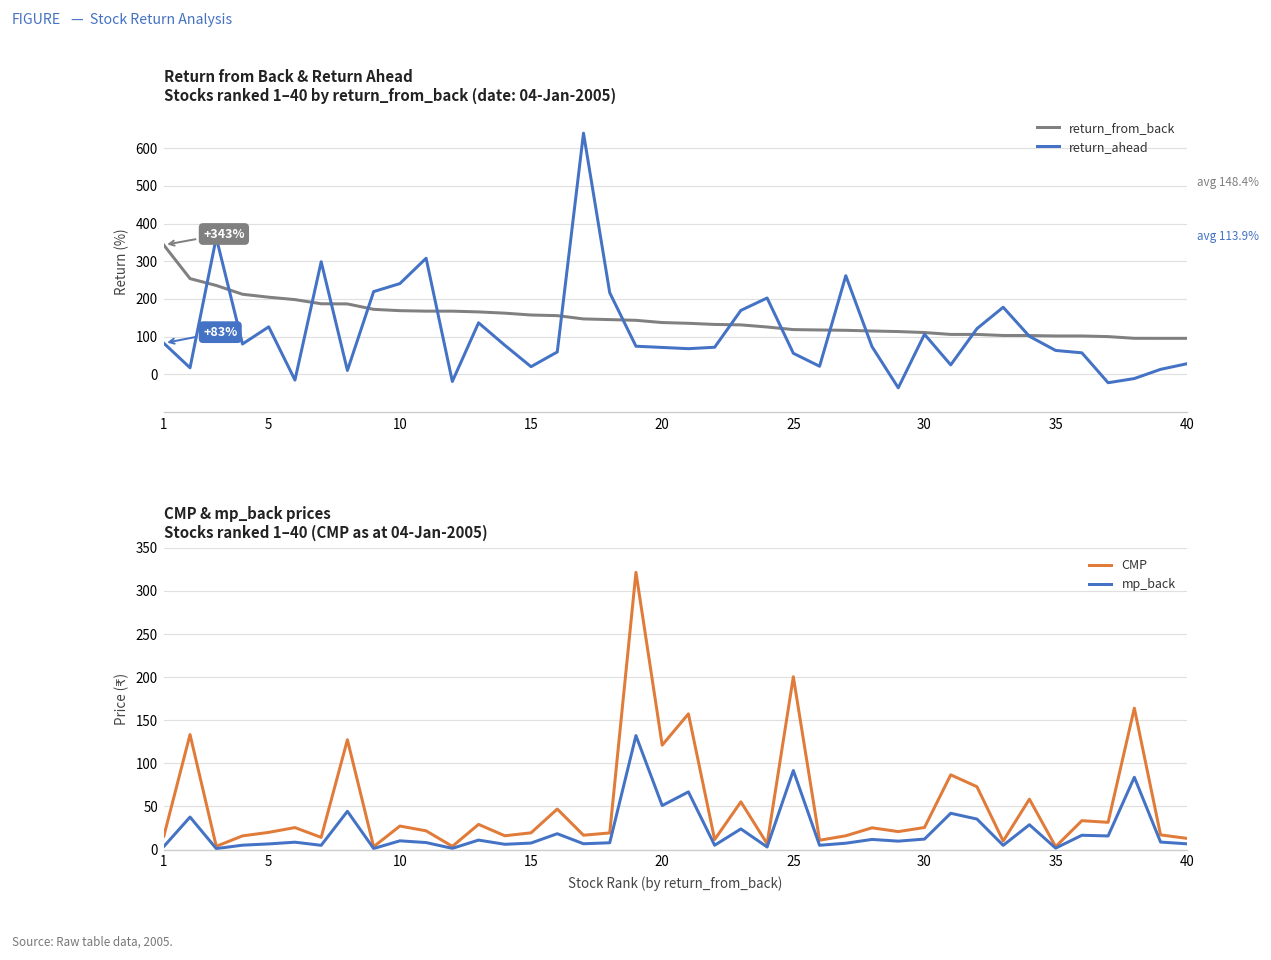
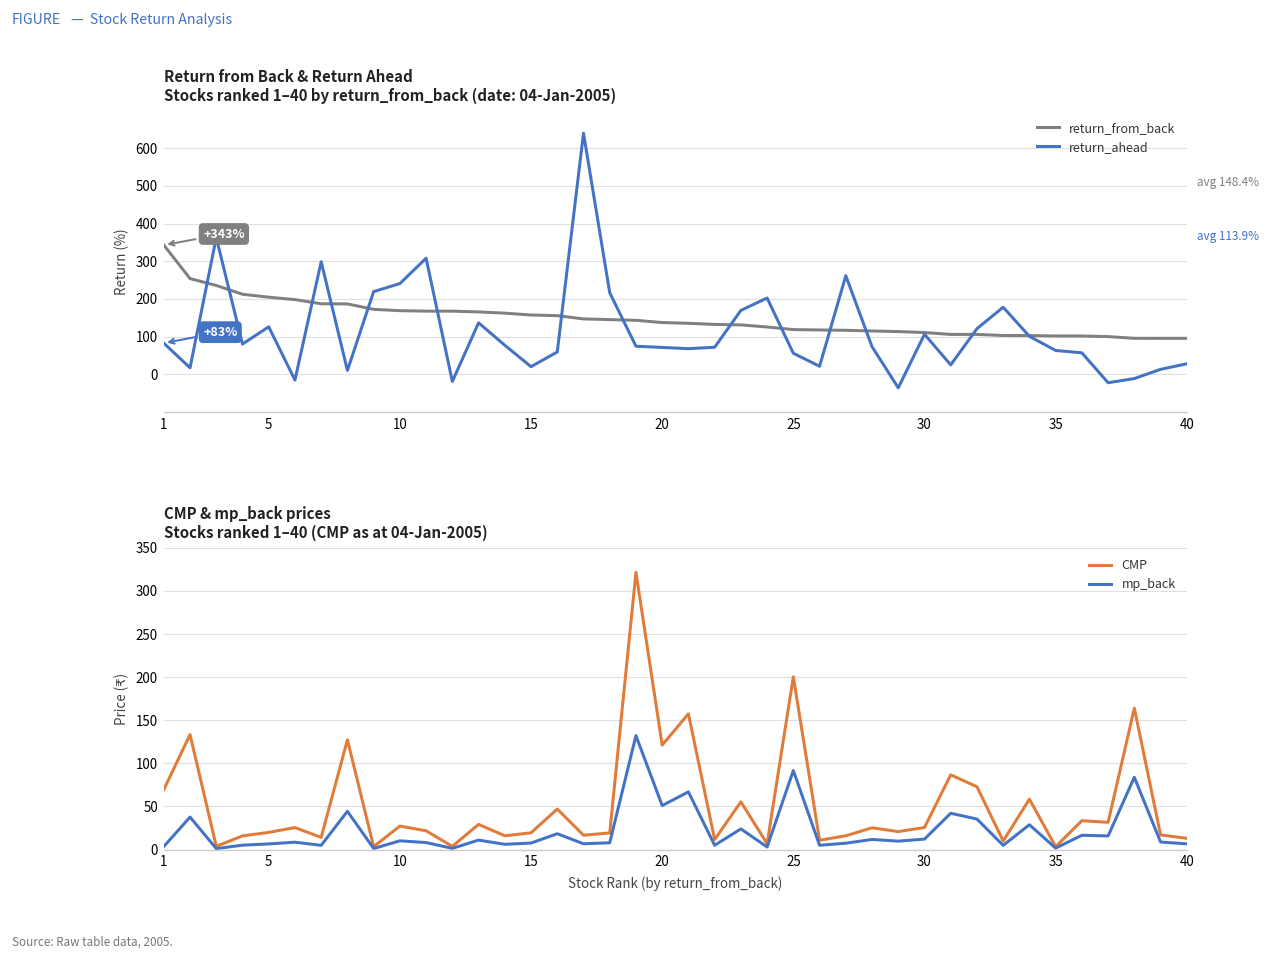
  {
    "Return from Back & Return Ahead Stocks ranked 1–40 by return_from_back (date: 04-Jan-2005)": {
      "return_from_back": {
        "5": 200,
        "10": 170,
        "15": 160,
        "20": 140,
        "25": 120,
        "35": 100,
        "40": 100
      },
      "return_ahead": {
        "5": 130,
        "10": 240,
        "15": 20,
        "20": 70,
        "25": 60,
        "35": 60,
        "40": 30
      }
    },
    "CMP & mp_back prices Stocks ranked 1–40 (CMP as at 04-Jan-2005)": {
      "CMP": {
-       "1": 20,
+       "1": 70,
        "5": 20,
        "10": 30,
        "15": 20,
        "20": 120,
        "25": 200,
        "30": 30,
        "40": 10
      },
      "mp_back": {
        "1": 0,
        "5": 10,
        "10": 10,
        "15": 10,
        "20": 50,
        "25": 90,
        "30": 10,
        "40": 10
      }
    }
  }
